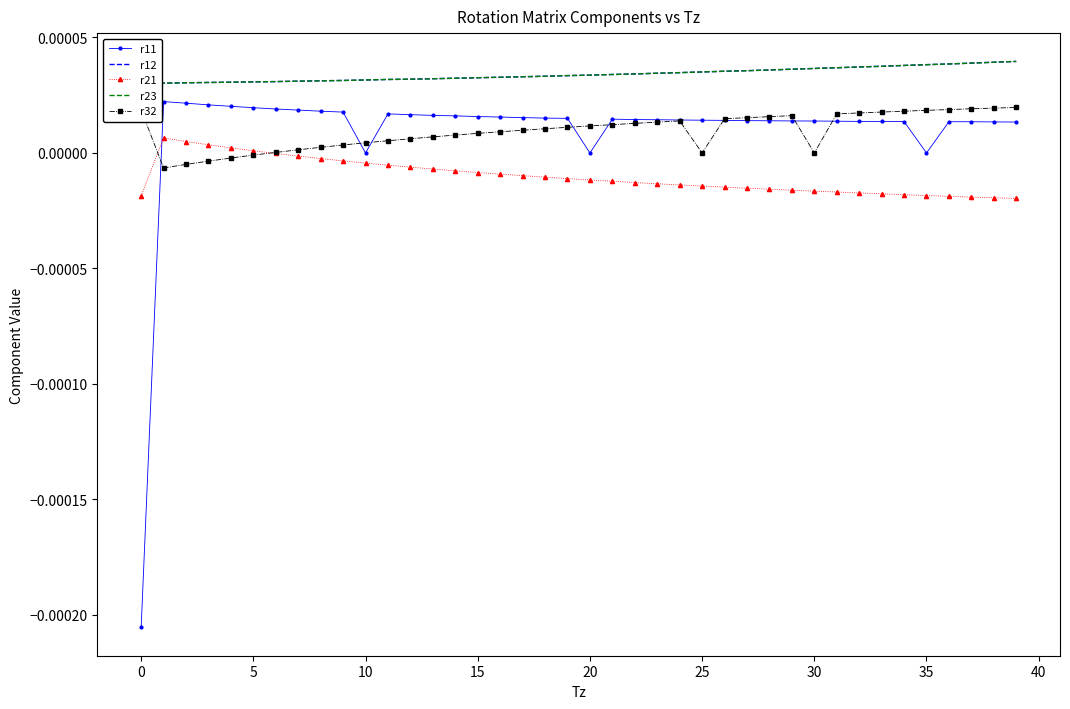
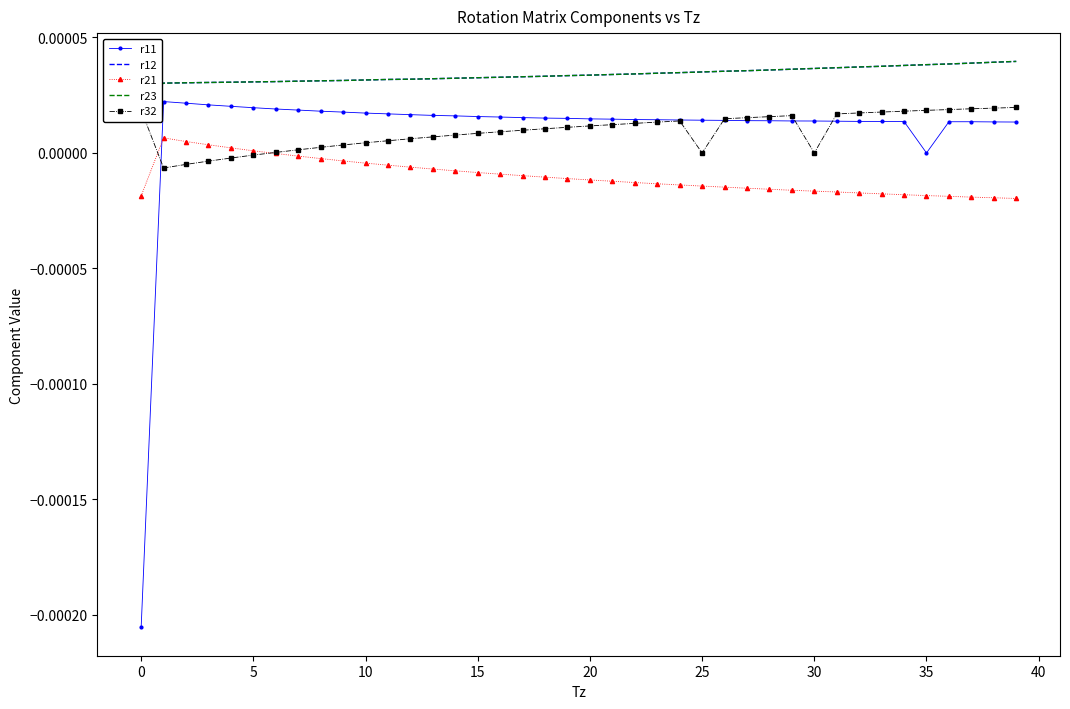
  {
    "r11": {
      "0": -0.000205,
      "5": 0.00002,
-     "10": 0.00000,
+     "10": 0.00002,
      "15": 0.000016,
-     "20": 0.00000,
+     "20": 0.00001,
      "25": 0.000014,
      "30": 0.000014,
      "35": 0.00000
    },
    "r23": {
      "5": 0.00003,
      "10": 0.000032,
      "15": 0.000033,
      "20": 0.000034,
      "25": 0.000035,
      "30": 0.000037,
      "35": 0.000038
    },
    "r21": {
      "0": -0.000019,
      "5": 0.00000,
      "10": -0.000004,
      "15": -0.000008,
      "20": -0.000012,
      "25": -0.000014,
      "30": -0.000017,
      "35": -0.000018
    },
    "r32": {
      "5": 0.00000,
      "10": 0.000004,
      "15": 0.000008,
      "20": 0.000012,
      "25": 0.00000,
      "30": 0.00000,
      "35": 0.000018
    }
  }
